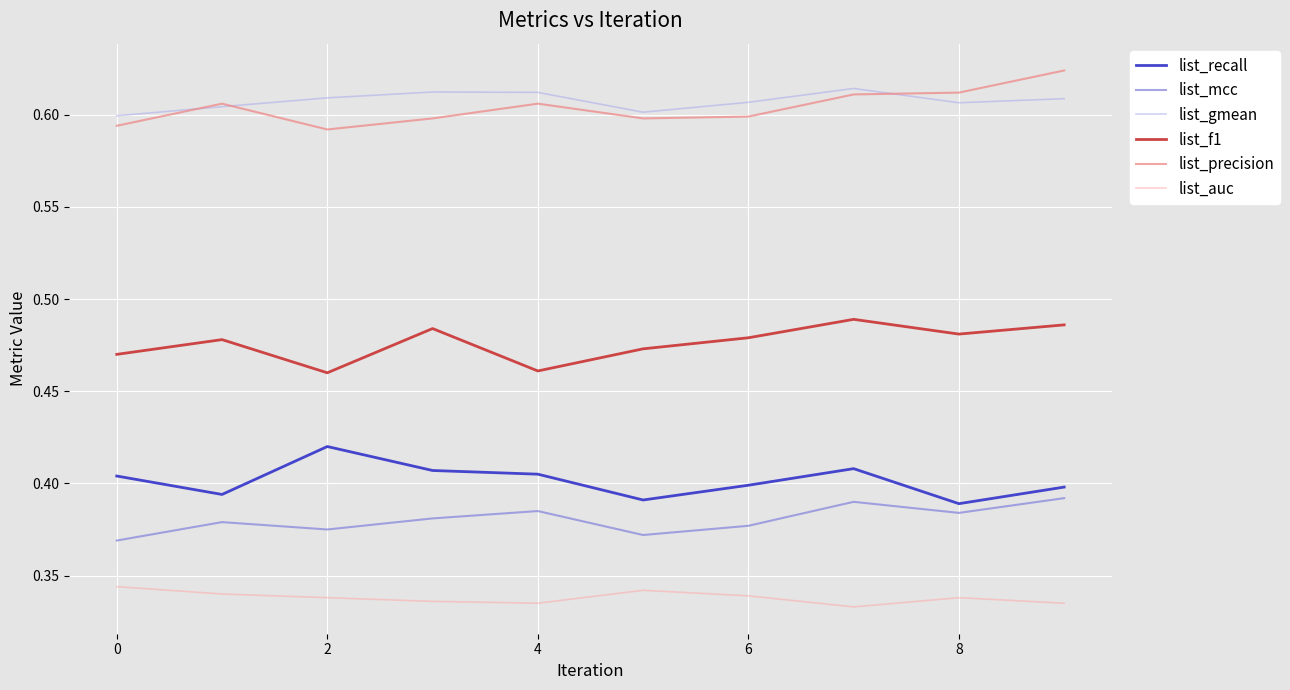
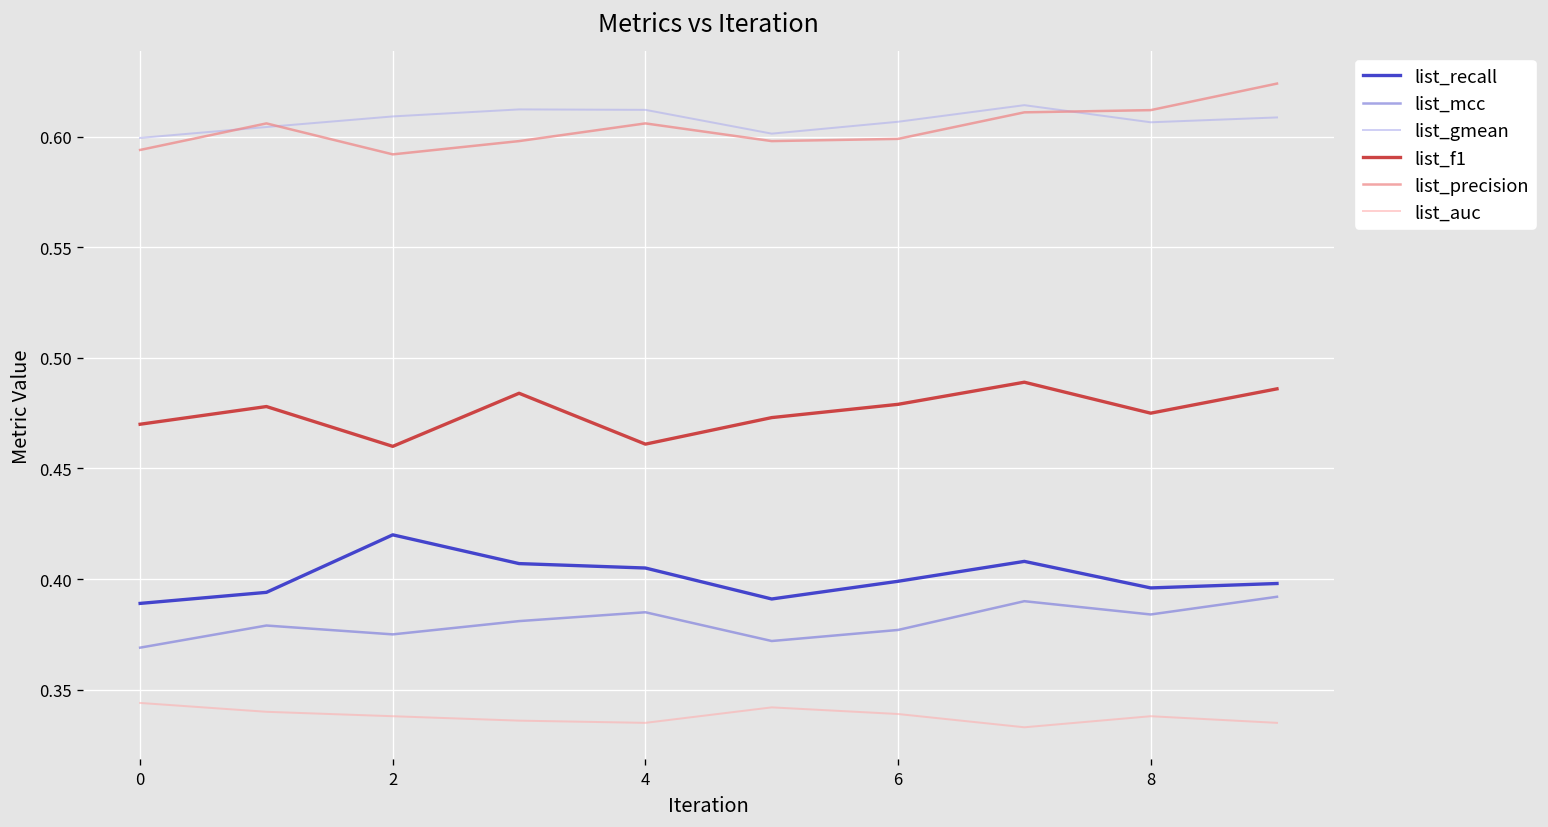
  {
    "list_recall": {
-     "0": 0.404,
+     "0": 0.389,
      "2": 0.420,
      "4": 0.405,
      "6": 0.399,
-     "8": 0.389
+     "8": 0.396
    },
    "list_f1": {
      "0": 0.470,
      "2": 0.460,
      "4": 0.461,
      "6": 0.479,
-     "8": 0.481
+     "8": 0.475
    }
  }
